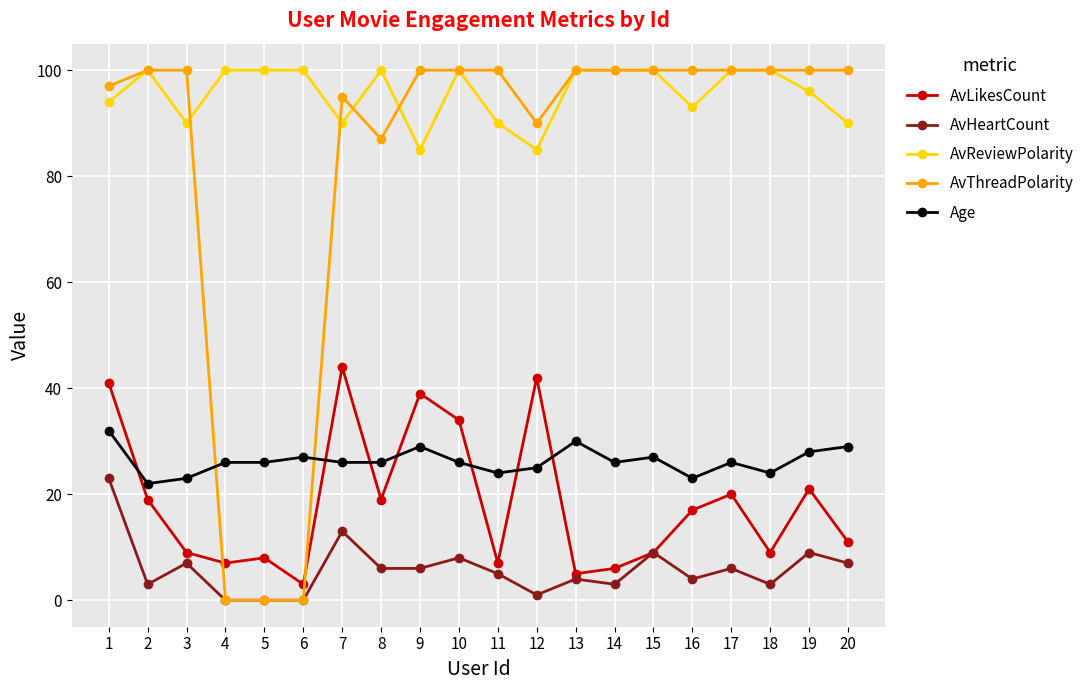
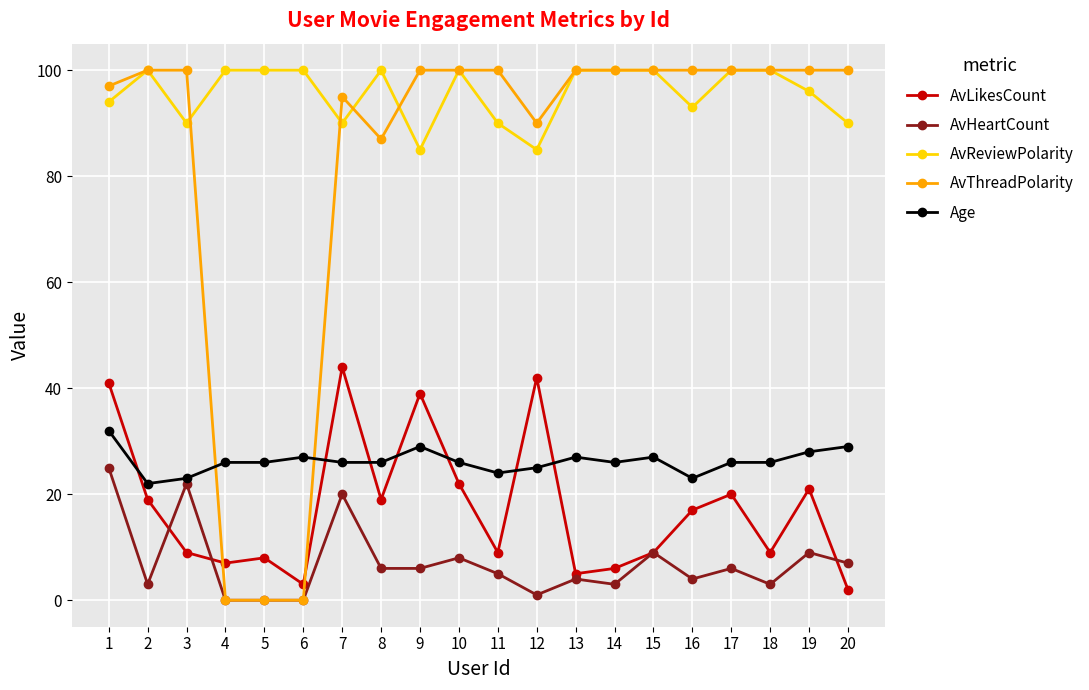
  {
    "AvLikesCount": {
      "1": 41,
      "2": 19,
      "3": 9,
      "4": 7,
      "5": 8,
      "6": 3,
      "7": 44,
      "8": 19,
      "9": 39,
-     "10": 34,
-     "11": 7,
+     "10": 22,
+     "11": 9,
      "12": 42,
      "13": 5,
      "14": 6,
      "16": 17,
      "17": 20,
      "18": 9,
      "19": 21,
-     "20": 11
+     "20": 2
    },
    "AvHeartCount": {
-     "1": 23,
+     "1": 25,
      "2": 3,
-     "3": 7,
-     "7": 13,
+     "3": 22,
+     "7": 20,
      "8": 6,
      "9": 6,
      "10": 8,
      "11": 5,
      "12": 1,
      "13": 4,
      "14": 3,
      "16": 4,
      "17": 6,
      "18": 3,
      "19": 9,
      "20": 7
    },
    "Age": {
      "1": 32,
      "2": 22,
      "3": 23,
      "4": 26,
      "5": 26,
      "6": 27,
      "7": 26,
      "8": 26,
      "9": 29,
      "10": 26,
      "11": 24,
      "12": 25,
-     "13": 30,
+     "13": 27,
      "14": 26,
      "15": 27,
      "16": 23,
      "17": 26,
-     "18": 24,
+     "18": 26,
      "19": 28,
      "20": 29
    }
  }
